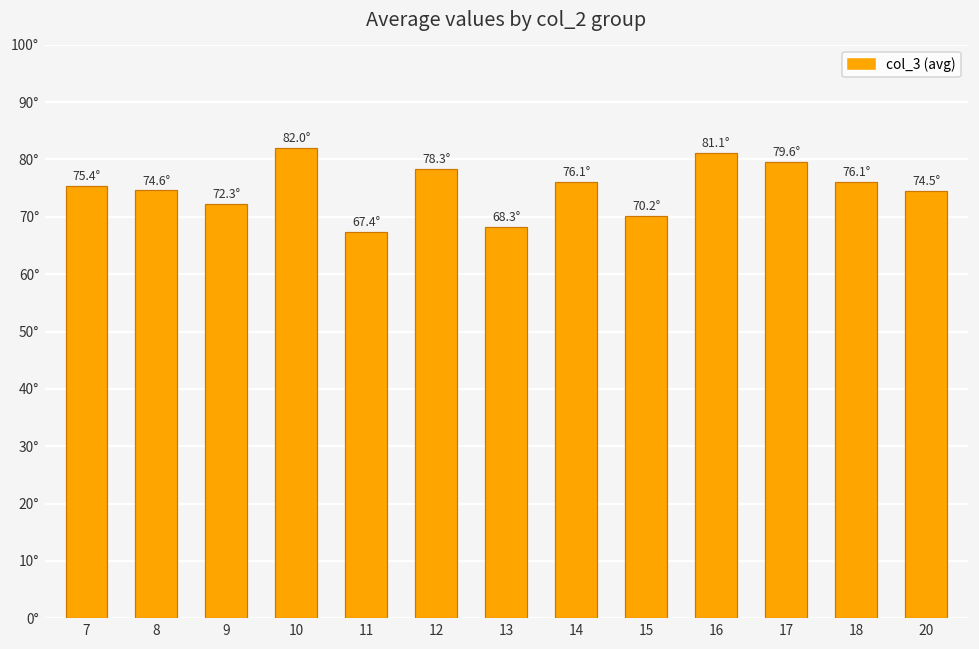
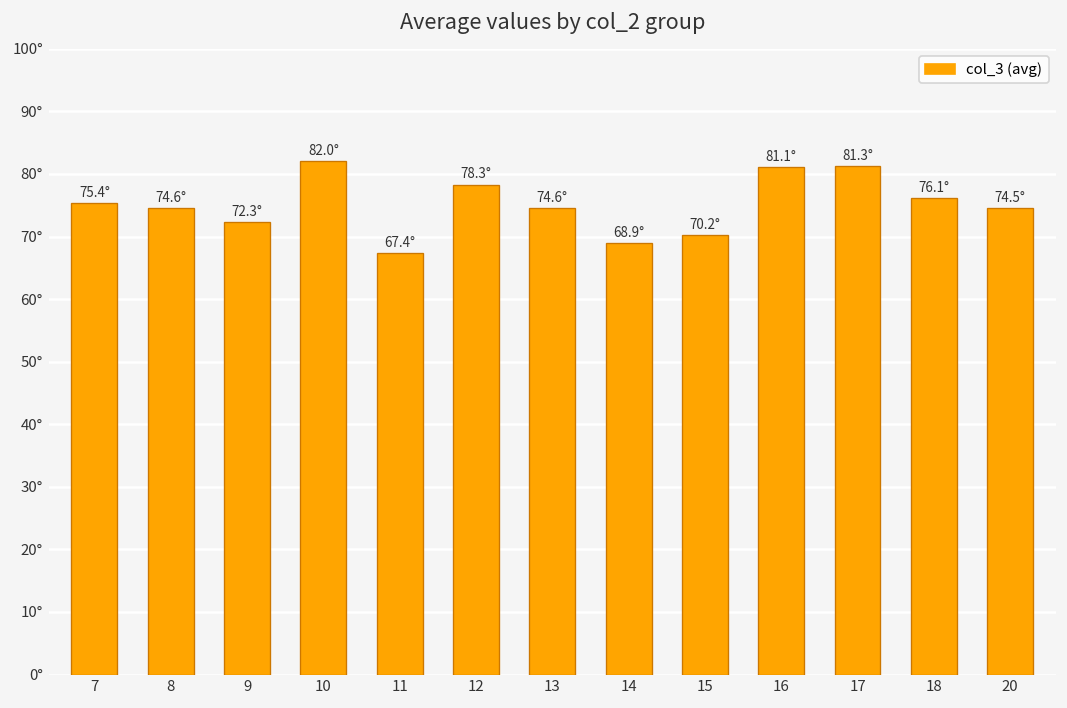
  {
    "7": "75.4°",
    "8": "74.6°",
    "9": "72.3°",
    "10": "82.0°",
    "11": "67.4°",
    "12": "78.3°",
-   "13": "68.3°",
-   "14": "76.1°",
+   "13": "74.6°",
+   "14": "68.9°",
    "15": "70.2°",
    "16": "81.1°",
-   "17": "79.6°",
+   "17": "81.3°",
    "18": "76.1°",
    "20": "74.5°"
  }
